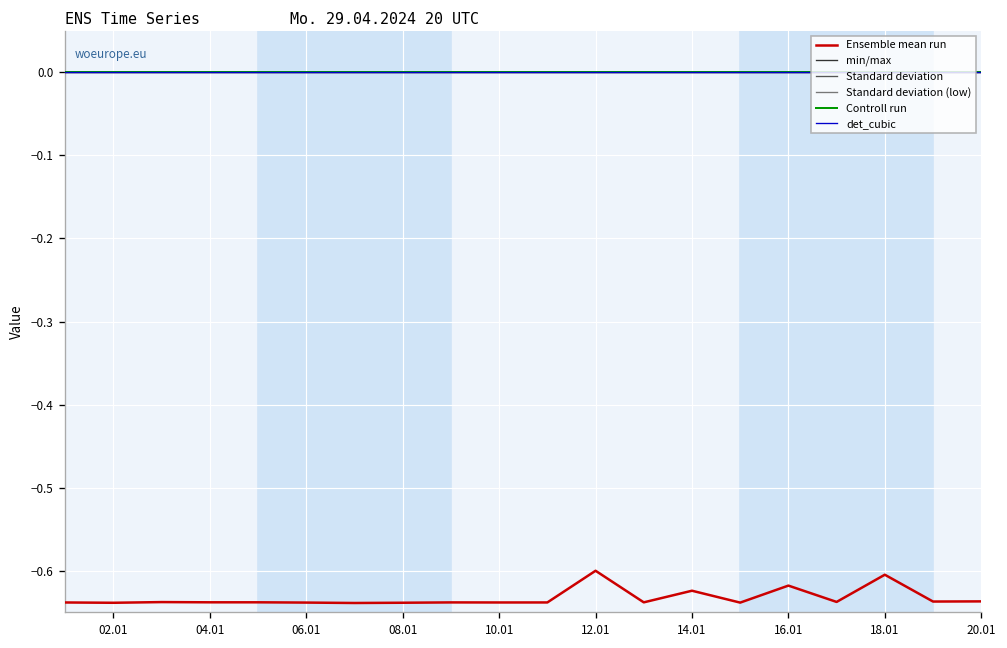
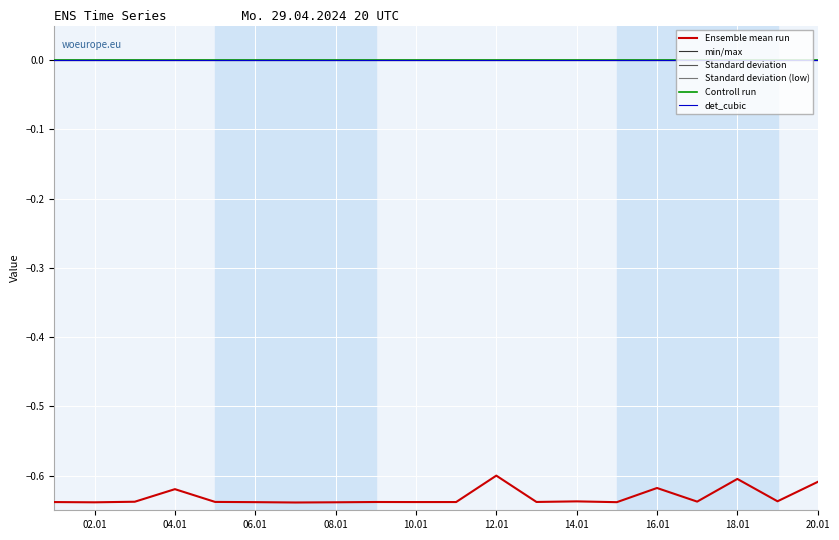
  {
    "Ensemble mean run": {
      "02.01": -0.64,
-     "04.01": -0.64,
+     "04.01": -0.62,
      "06.01": -0.64,
      "08.01": -0.64,
      "10.01": -0.64,
      "12.01": -0.60,
-     "14.01": -0.62,
+     "14.01": -0.64,
      "16.01": -0.62,
      "18.01": -0.60,
-     "20.01": -0.64
+     "20.01": -0.61
    },
    "det_cubic": {
      "02.01": 0.00,
      "04.01": 0.00,
      "06.01": 0.00,
      "08.01": 0.00,
      "10.01": 0.00,
      "12.01": 0.00,
      "14.01": 0.00,
      "16.01": 0.00,
      "20.01": 0.00
    }
  }
